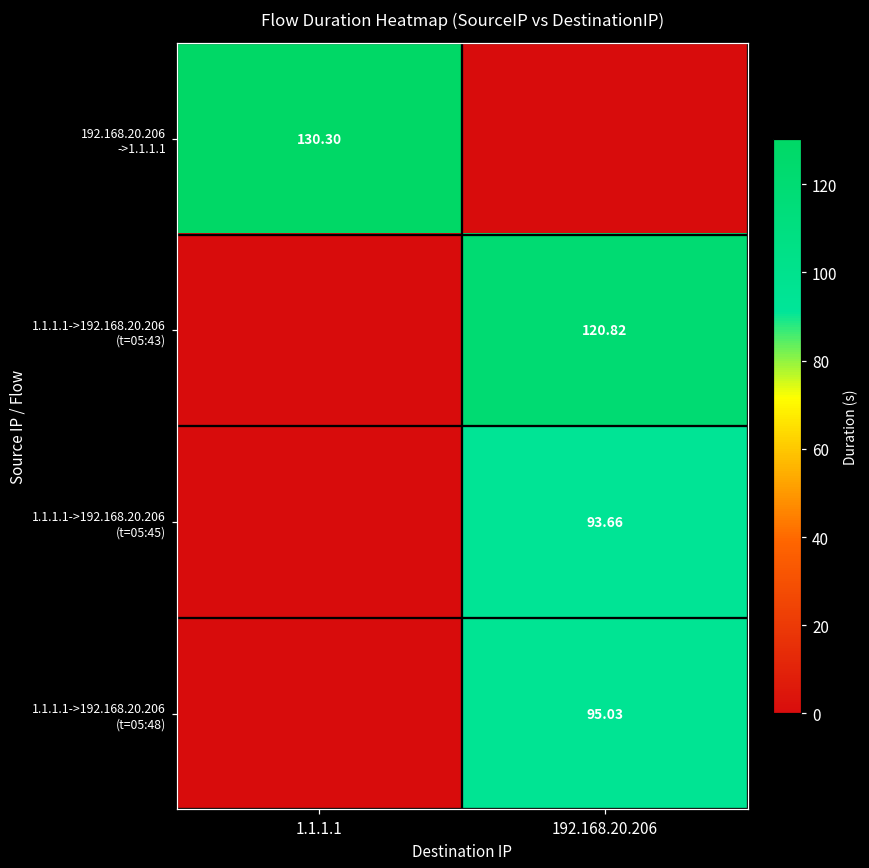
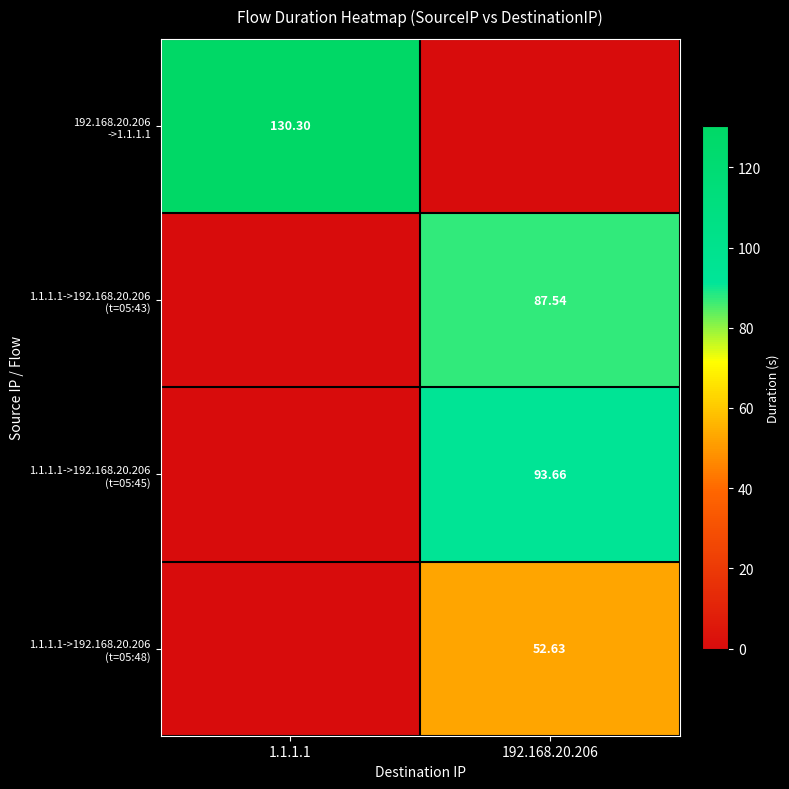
  {
    "192.168.20.206 ->1.1.1.1": {
      "1.1.1.1": 130.30
    },
    "1.1.1.1->192.168.20.206 (t=05:43)": {
-     "192.168.20.206": 120.82
+     "192.168.20.206": 87.54
    },
    "1.1.1.1->192.168.20.206 (t=05:45)": {
      "192.168.20.206": 93.66
    },
    "1.1.1.1->192.168.20.206 (t=05:48)": {
-     "192.168.20.206": 95.03
+     "192.168.20.206": 52.63
    }
  }
